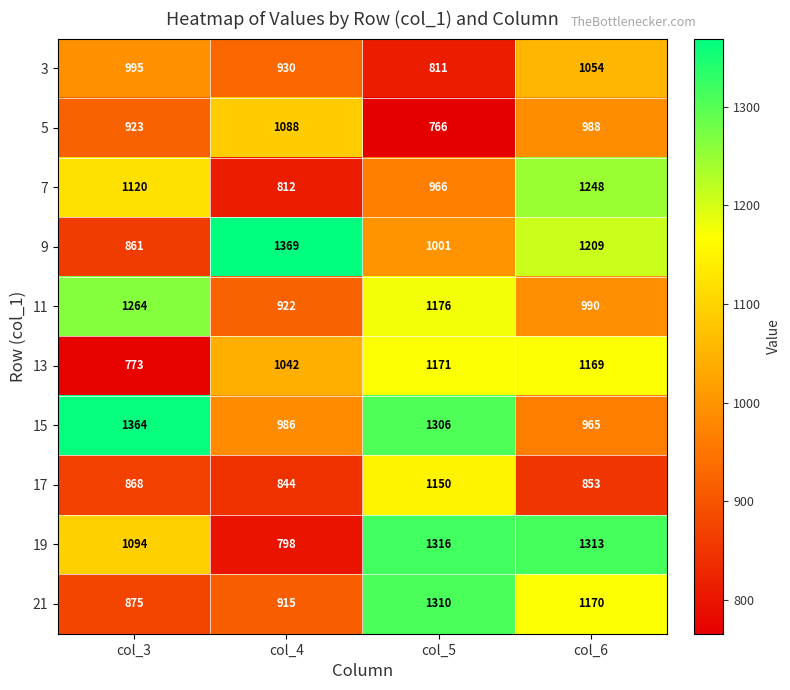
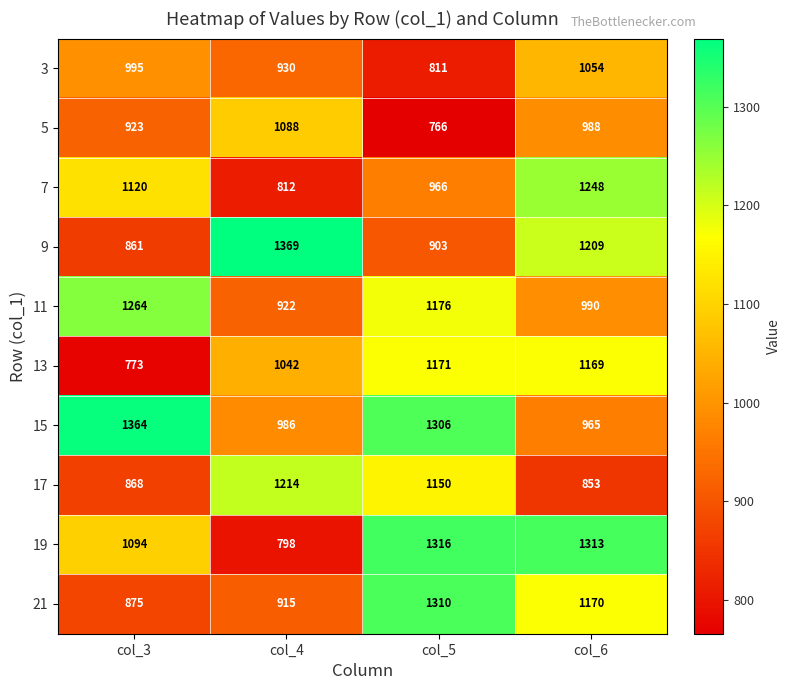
  {
    "3": {
      "col_3": 995,
      "col_4": 930,
      "col_5": 811,
      "col_6": 1054
    },
    "5": {
      "col_3": 923,
      "col_4": 1088,
      "col_5": 766,
      "col_6": 988
    },
    "7": {
      "col_3": 1120,
      "col_4": 812,
      "col_5": 966,
      "col_6": 1248
    },
    "9": {
      "col_3": 861,
      "col_4": 1369,
-     "col_5": 1001,
+     "col_5": 903,
      "col_6": 1209
    },
    "11": {
      "col_3": 1264,
      "col_4": 922,
      "col_5": 1176,
      "col_6": 990
    },
    "13": {
      "col_3": 773,
      "col_4": 1042,
      "col_5": 1171,
      "col_6": 1169
    },
    "15": {
      "col_3": 1364,
      "col_4": 986,
      "col_5": 1306,
      "col_6": 965
    },
    "17": {
      "col_3": 868,
-     "col_4": 844,
+     "col_4": 1214,
      "col_5": 1150,
      "col_6": 853
    },
    "19": {
      "col_3": 1094,
      "col_4": 798,
      "col_5": 1316,
      "col_6": 1313
    },
    "21": {
      "col_3": 875,
      "col_4": 915,
      "col_5": 1310,
      "col_6": 1170
    }
  }
